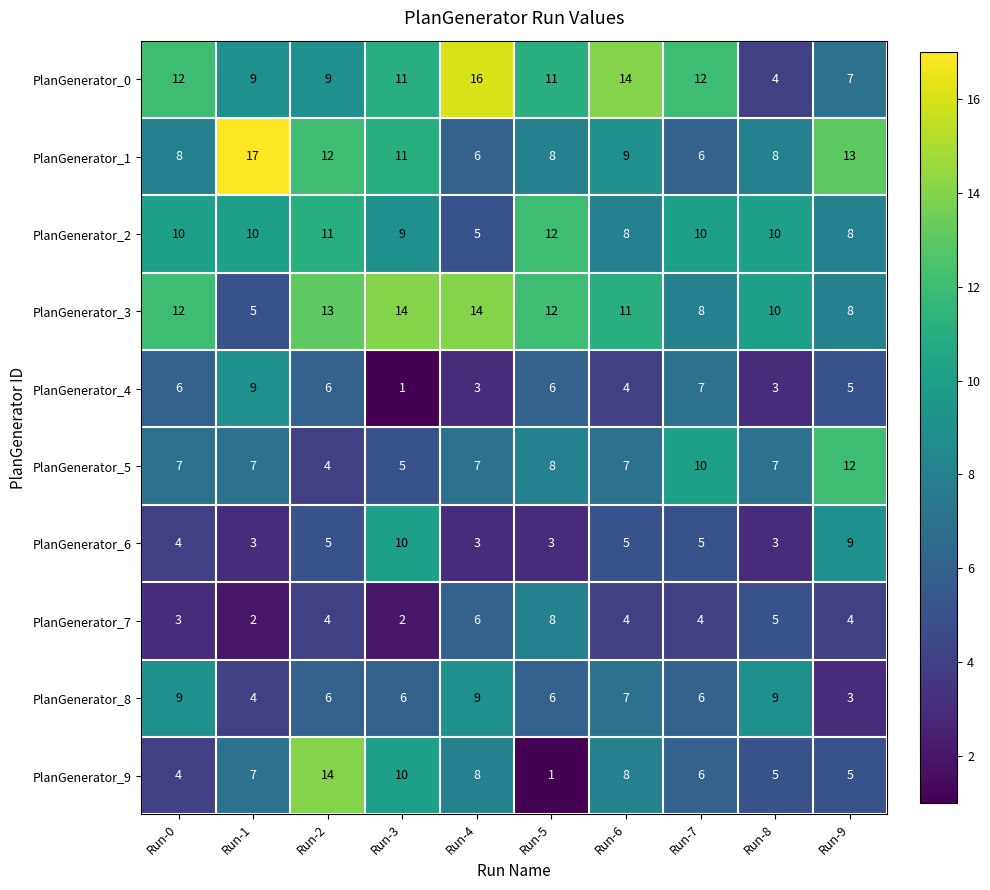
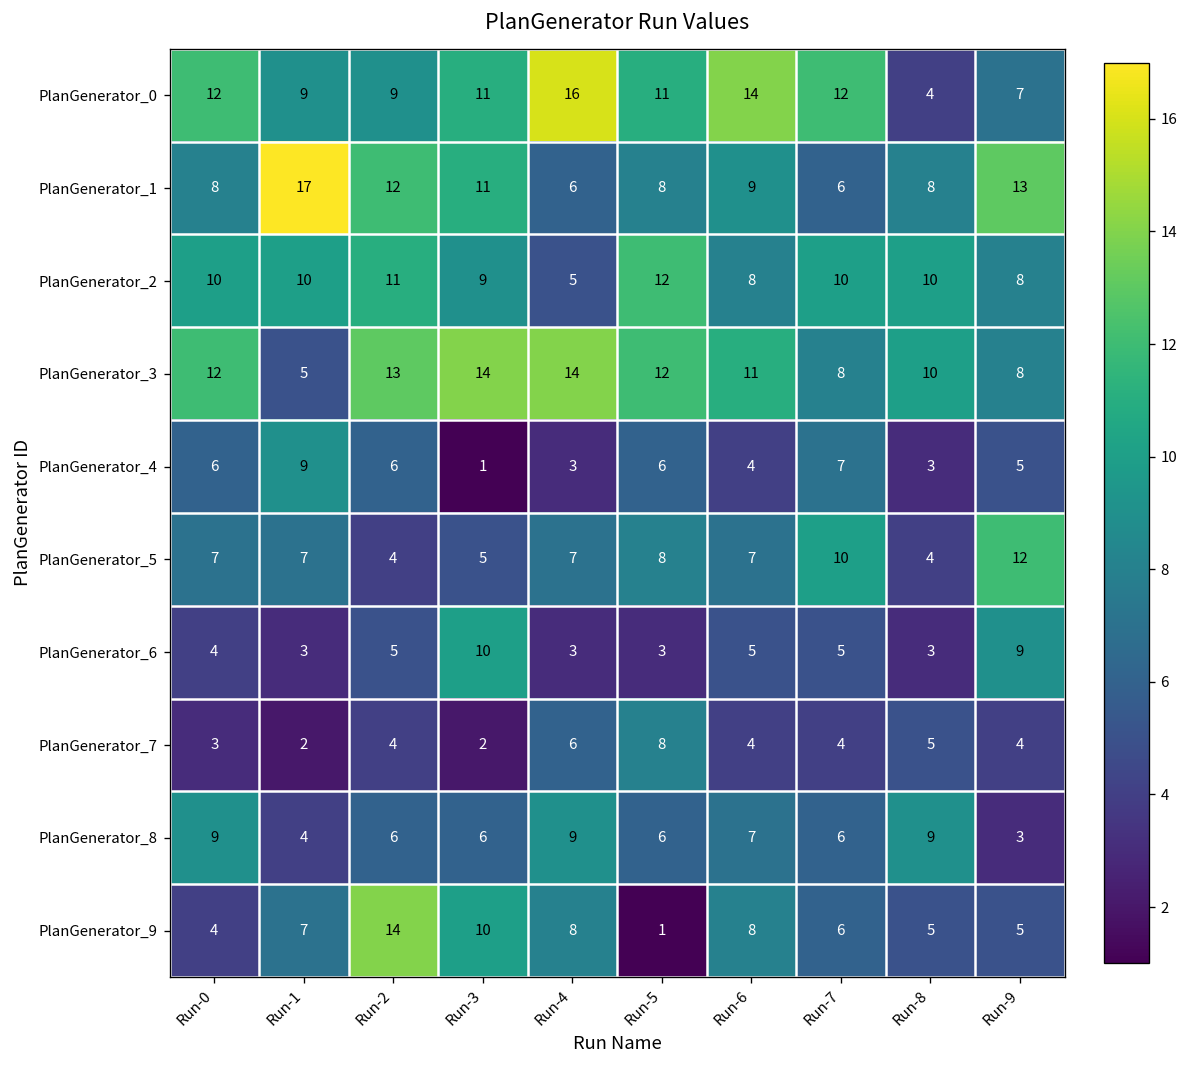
  {
    "PlanGenerator_0": {
      "Run-0": 12,
      "Run-1": 9,
      "Run-2": 9,
      "Run-3": 11,
      "Run-4": 16,
      "Run-5": 11,
      "Run-6": 14,
      "Run-7": 12,
      "Run-8": 4,
      "Run-9": 7
    },
    "PlanGenerator_1": {
      "Run-0": 8,
      "Run-1": 17,
      "Run-2": 12,
      "Run-3": 11,
      "Run-4": 6,
      "Run-5": 8,
      "Run-6": 9,
      "Run-7": 6,
      "Run-8": 8,
      "Run-9": 13
    },
    "PlanGenerator_2": {
      "Run-0": 10,
      "Run-1": 10,
      "Run-2": 11,
      "Run-3": 9,
      "Run-4": 5,
      "Run-5": 12,
      "Run-6": 8,
      "Run-7": 10,
      "Run-8": 10,
      "Run-9": 8
    },
    "PlanGenerator_3": {
      "Run-0": 12,
      "Run-1": 5,
      "Run-2": 13,
      "Run-3": 14,
      "Run-4": 14,
      "Run-5": 12,
      "Run-6": 11,
      "Run-7": 8,
      "Run-8": 10,
      "Run-9": 8
    },
    "PlanGenerator_4": {
      "Run-0": 6,
      "Run-1": 9,
      "Run-2": 6,
      "Run-3": 1,
      "Run-4": 3,
      "Run-5": 6,
      "Run-6": 4,
      "Run-7": 7,
      "Run-8": 3,
      "Run-9": 5
    },
    "PlanGenerator_5": {
      "Run-0": 7,
      "Run-1": 7,
      "Run-2": 4,
      "Run-3": 5,
      "Run-4": 7,
      "Run-5": 8,
      "Run-6": 7,
      "Run-7": 10,
-     "Run-8": 7,
+     "Run-8": 4,
      "Run-9": 12
    },
    "PlanGenerator_6": {
      "Run-0": 4,
      "Run-1": 3,
      "Run-2": 5,
      "Run-3": 10,
      "Run-4": 3,
      "Run-5": 3,
      "Run-6": 5,
      "Run-7": 5,
      "Run-8": 3,
      "Run-9": 9
    },
    "PlanGenerator_7": {
      "Run-0": 3,
      "Run-1": 2,
      "Run-2": 4,
      "Run-3": 2,
      "Run-4": 6,
      "Run-5": 8,
      "Run-6": 4,
      "Run-7": 4,
      "Run-8": 5,
      "Run-9": 4
    },
    "PlanGenerator_8": {
      "Run-0": 9,
      "Run-1": 4,
      "Run-2": 6,
      "Run-3": 6,
      "Run-4": 9,
      "Run-5": 6,
      "Run-6": 7,
      "Run-7": 6,
      "Run-8": 9,
      "Run-9": 3
    },
    "PlanGenerator_9": {
      "Run-0": 4,
      "Run-1": 7,
      "Run-2": 14,
      "Run-3": 10,
      "Run-4": 8,
      "Run-5": 1,
      "Run-6": 8,
      "Run-7": 6,
      "Run-8": 5,
      "Run-9": 5
    }
  }
